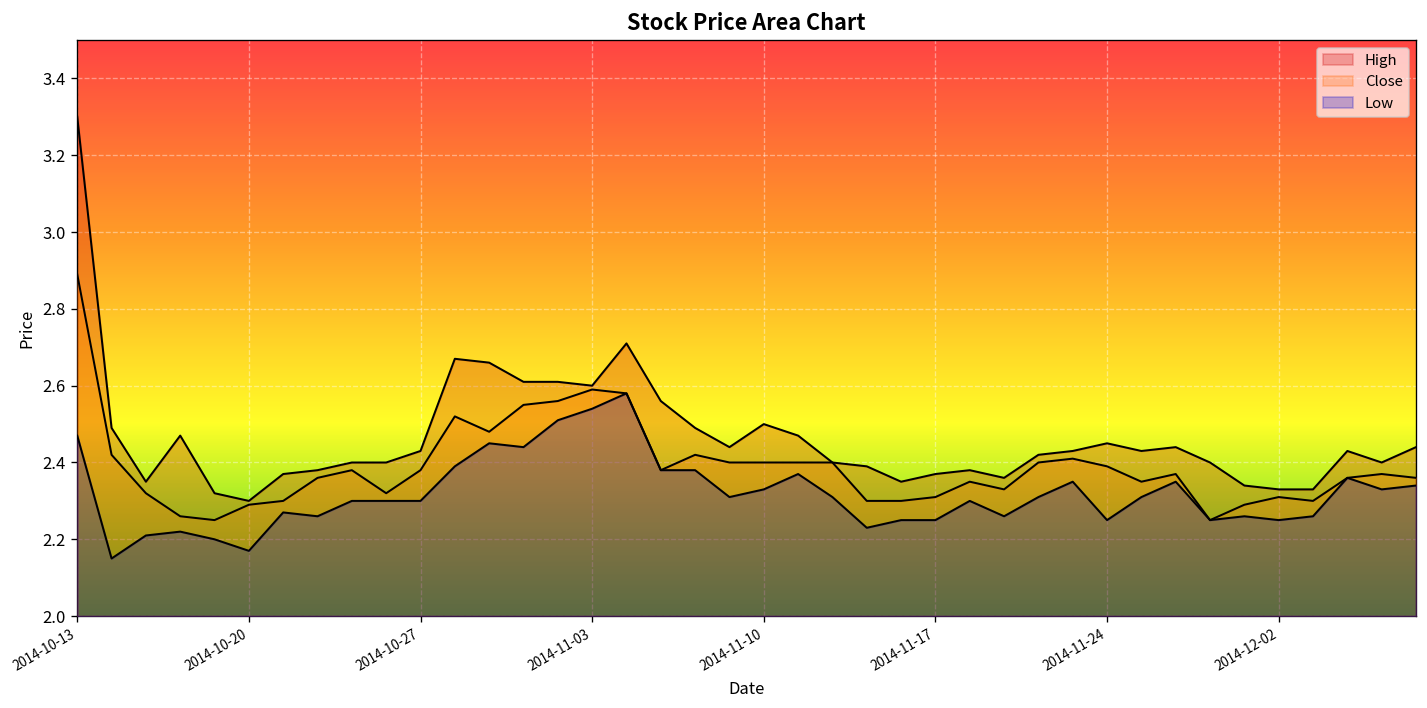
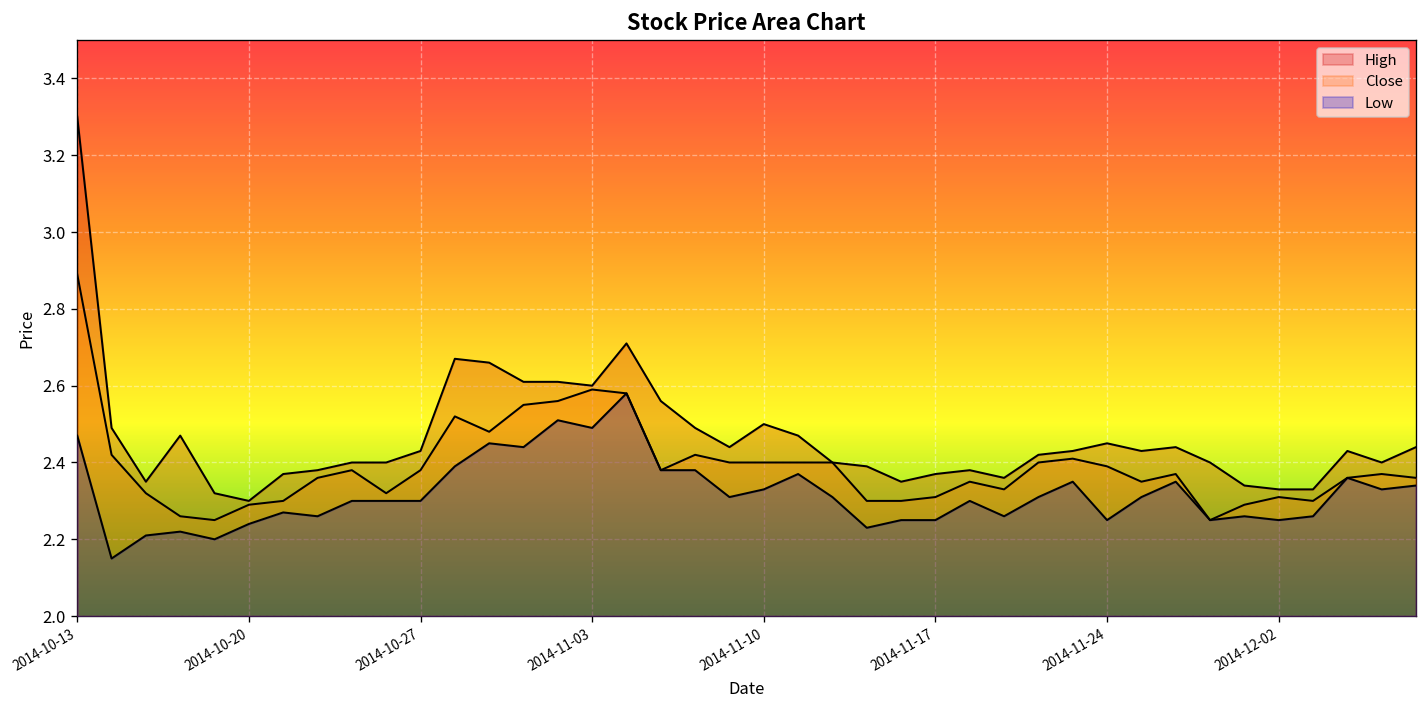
  {
    "Low": {
      "2014-10-13": 2.47,
-     "2014-10-20": 2.17,
+     "2014-10-20": 2.24,
      "2014-10-27": 2.30,
-     "2014-11-03": 2.54,
+     "2014-11-03": 2.49,
      "2014-11-10": 2.33,
      "2014-11-17": 2.25,
      "2014-11-24": 2.25,
      "2014-12-02": 2.25
    }
  }
